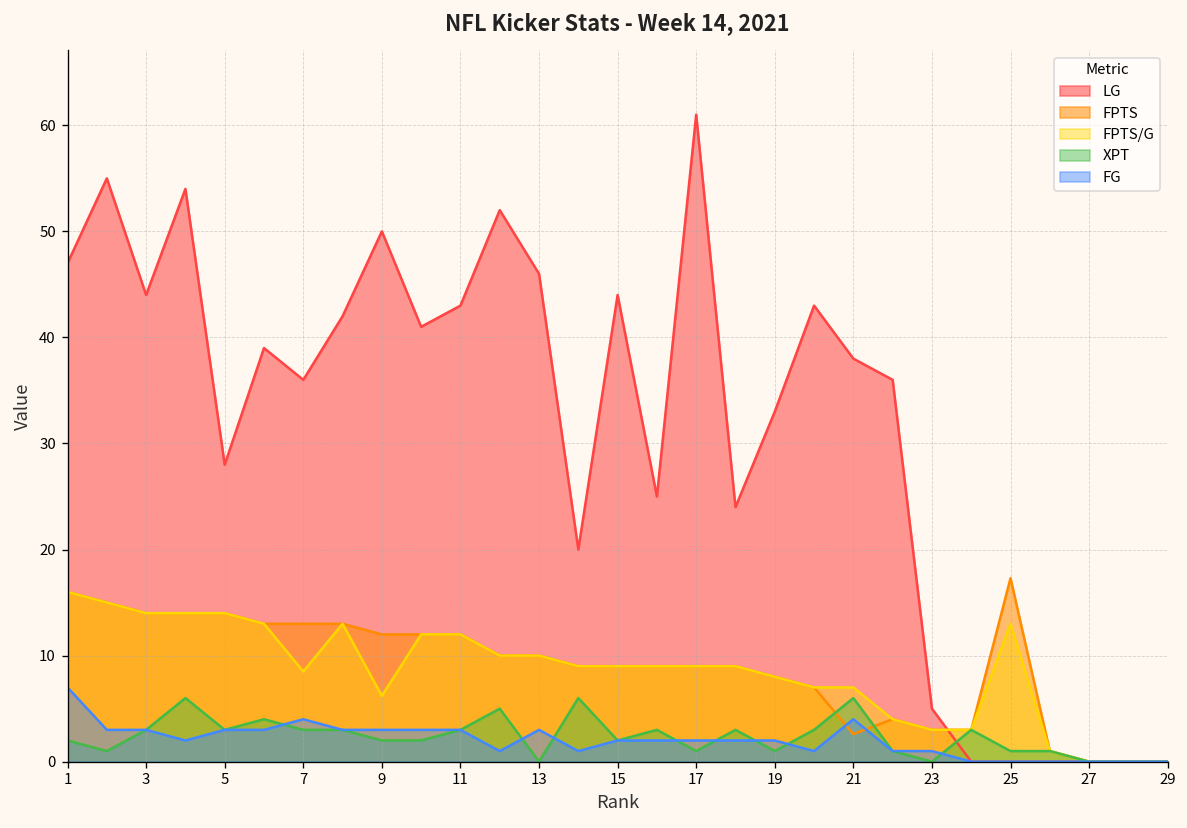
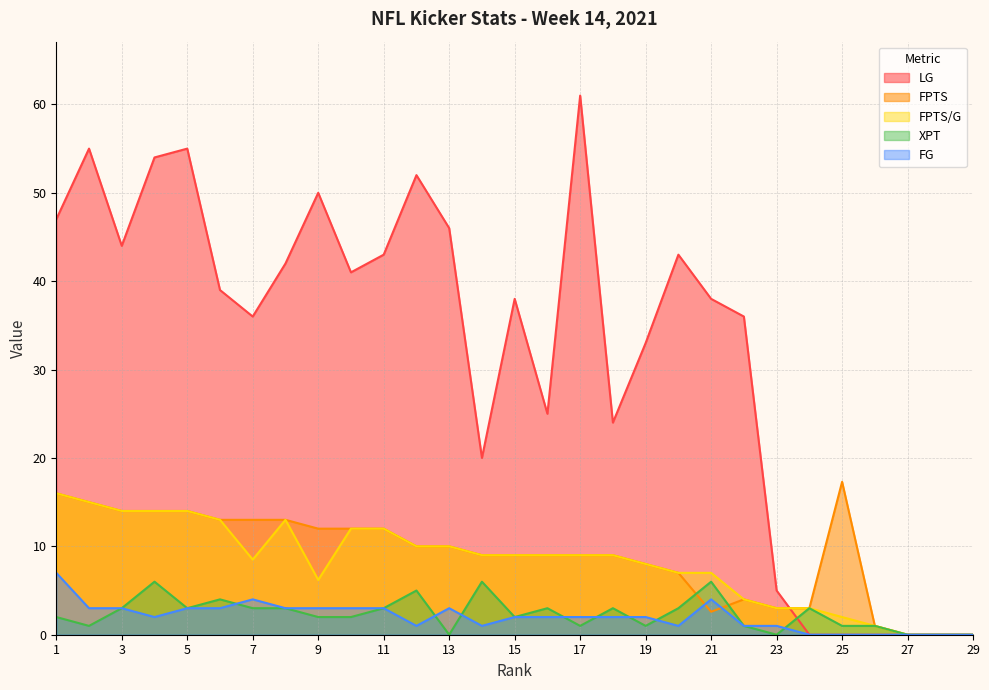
  {
    "LG": {
      "1": 47,
      "3": 44,
-     "5": 28,
+     "5": 55,
      "7": 36,
      "9": 50,
      "11": 43,
      "13": 46,
-     "15": 44,
+     "15": 38,
      "17": 61,
      "19": 33,
      "21": 38,
      "23": 5
    },
    "FPTS": {
      "7": 13,
      "9": 12,
      "21": 3,
      "25": 17
    },
    "FPTS/G": {
      "7": 9,
      "9": 6,
      "21": 7,
-     "25": 13
+     "25": 2
    },
    "XPT": {
      "1": 2,
      "7": 3,
      "9": 2,
      "13": 0,
      "17": 1,
      "19": 1,
      "21": 6,
      "23": 0,
      "25": 1
    },
    "FG": {
      "1": 7,
      "7": 4,
      "9": 3,
      "13": 3,
      "17": 2,
      "19": 2,
      "21": 4,
      "23": 1
    }
  }
